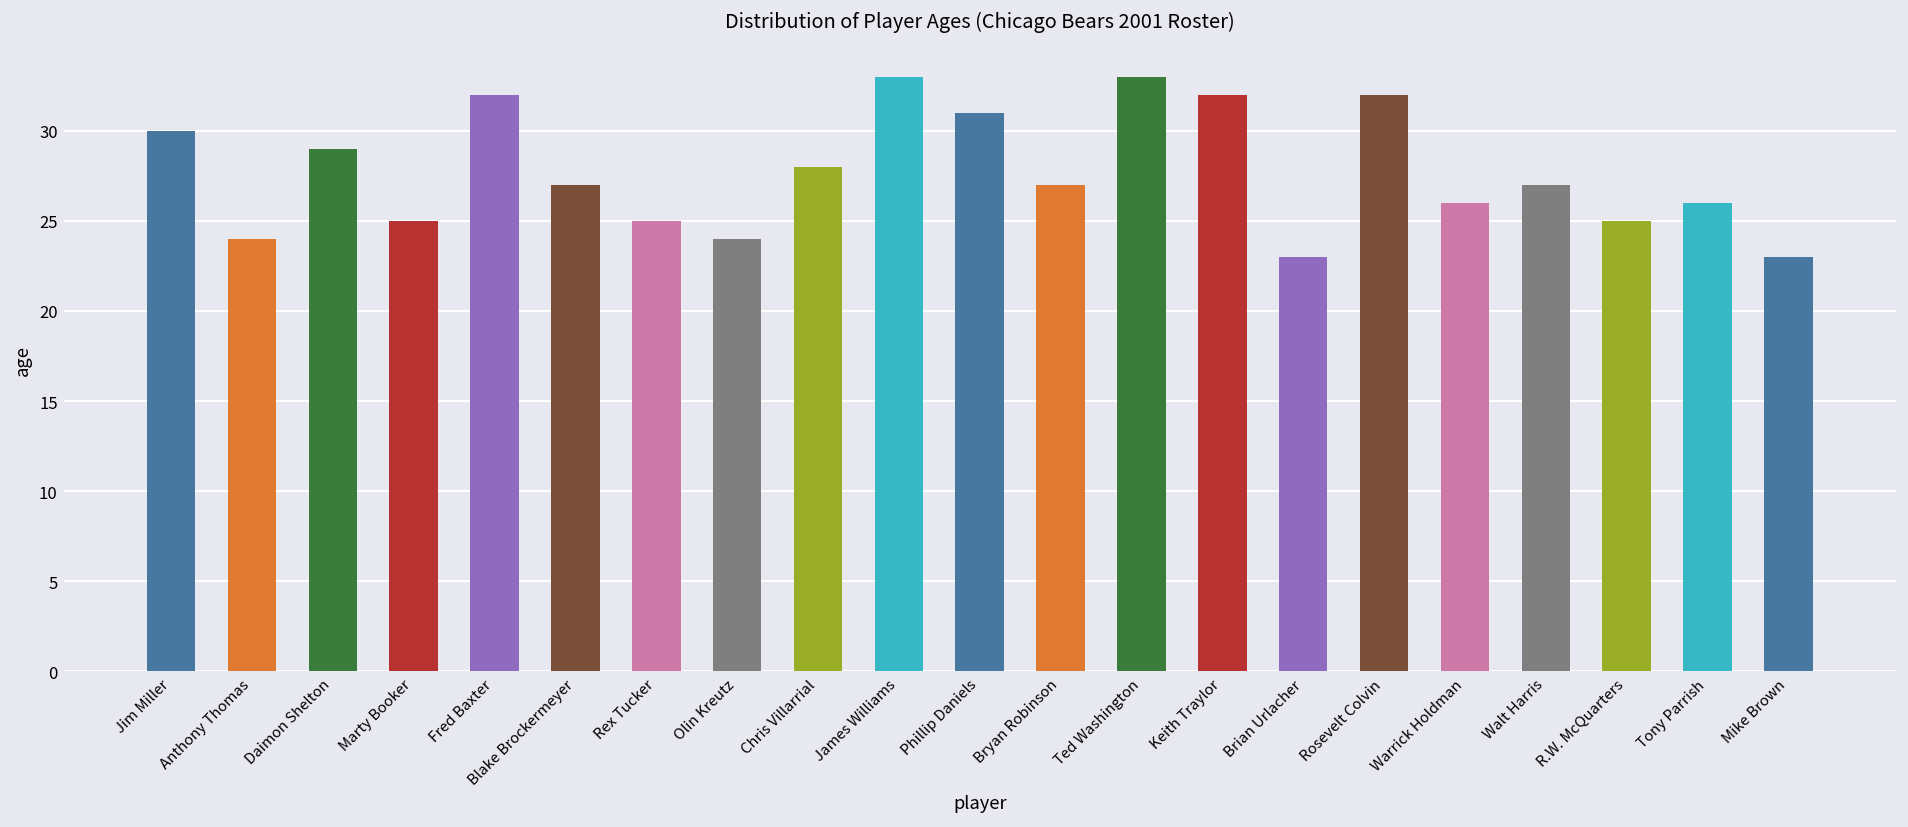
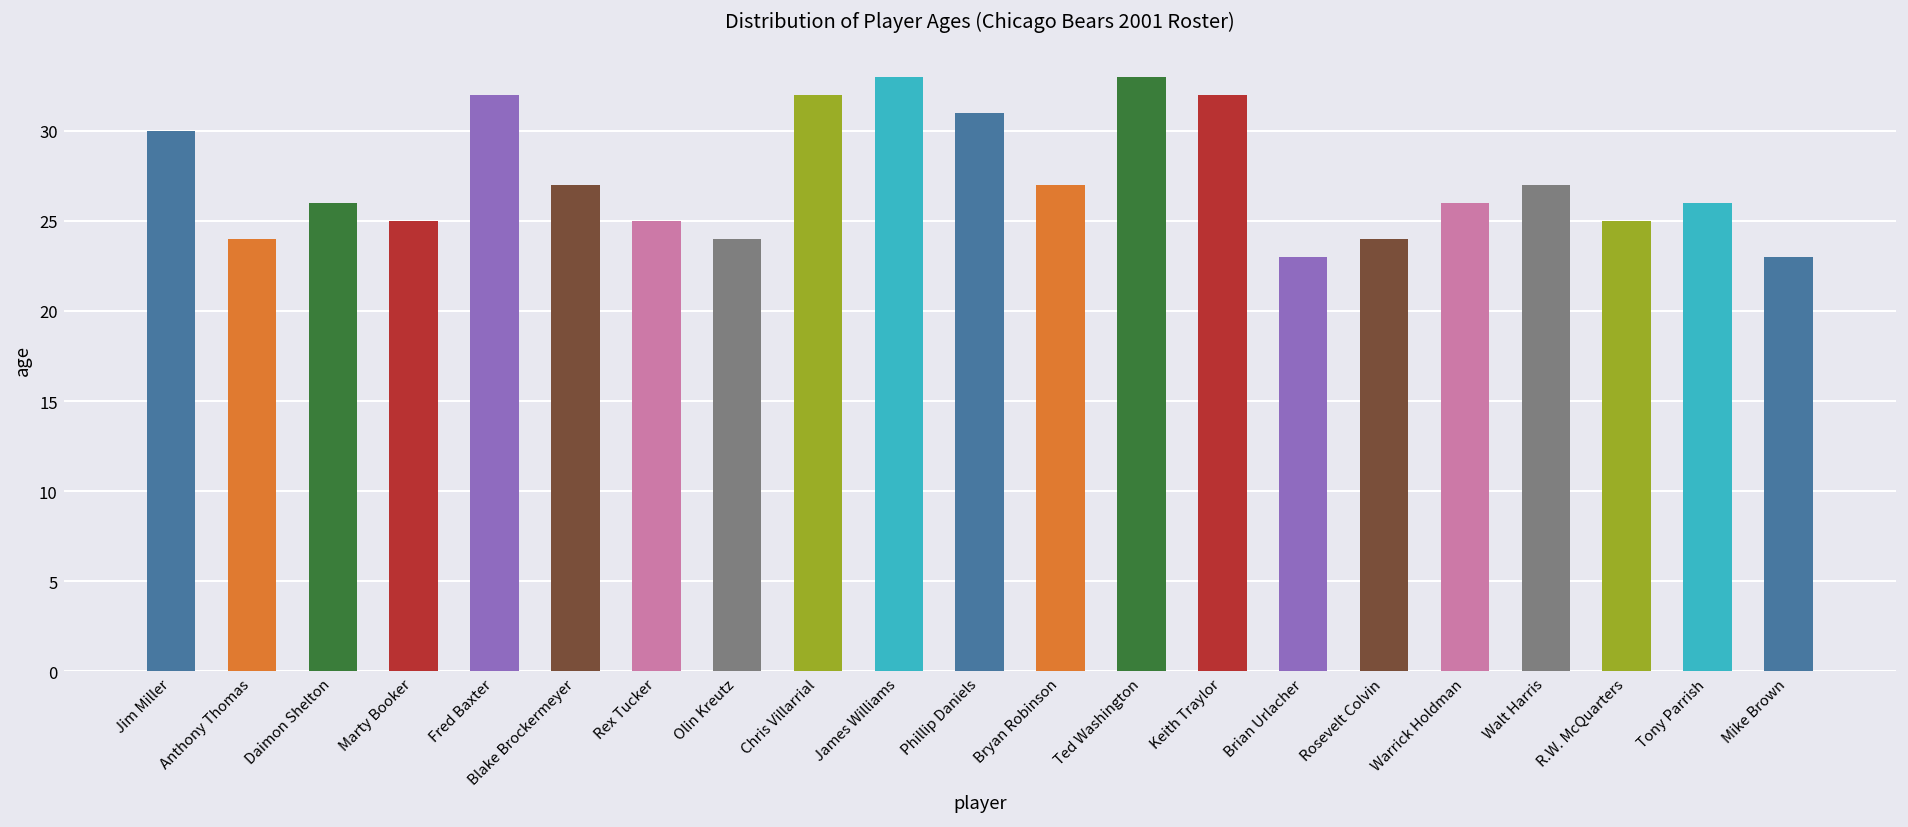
  {
    "Jim Miller": 30,
    "Anthony Thomas": 24,
-   "Daimon Shelton": 29,
+   "Daimon Shelton": 26,
    "Marty Booker": 25,
    "Fred Baxter": 32,
    "Blake Brockermeyer": 27,
    "Rex Tucker": 25,
    "Olin Kreutz": 24,
-   "Chris Villarrial": 28,
+   "Chris Villarrial": 32,
    "James Williams": 33,
    "Phillip Daniels": 31,
    "Bryan Robinson": 27,
    "Ted Washington": 33,
    "Keith Traylor": 32,
    "Brian Urlacher": 23,
-   "Rosevelt Colvin": 32,
+   "Rosevelt Colvin": 24,
    "Warrick Holdman": 26,
    "Walt Harris": 27,
    "R.W. McQuarters": 25,
    "Tony Parrish": 26,
    "Mike Brown": 23
  }
